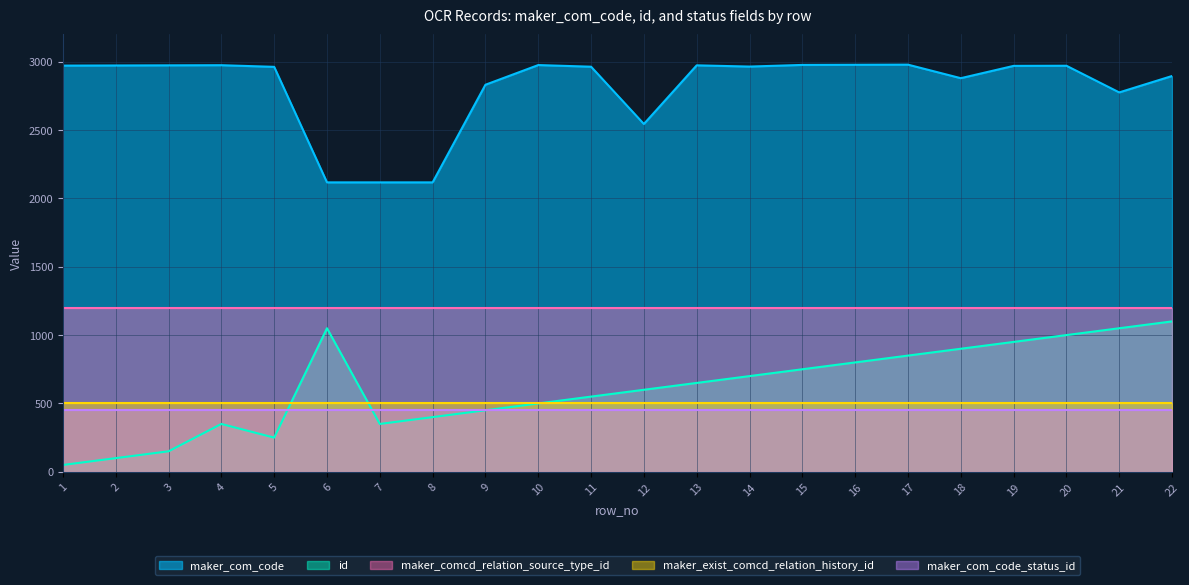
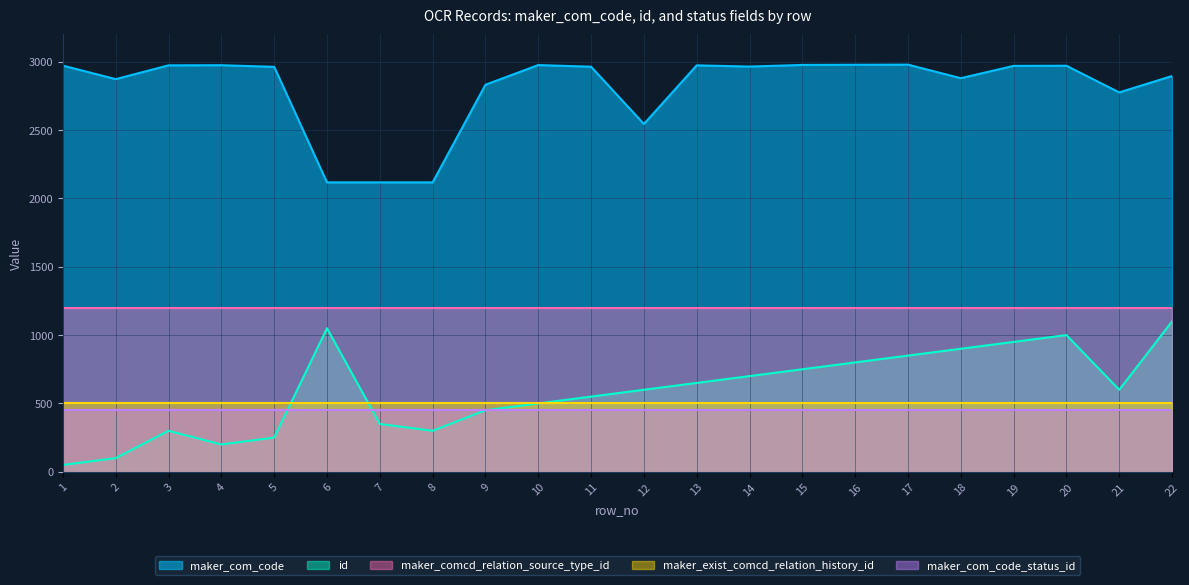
  {
    "maker_com_code": {
      "1": 2970,
-     "2": 2970,
+     "2": 2870,
      "3": 2970,
      "4": 2970,
      "5": 2960,
      "6": 2120,
      "7": 2120,
      "8": 2120,
      "9": 2830,
      "10": 2980,
      "11": 2960,
      "12": 2540,
      "13": 2970,
      "14": 2960,
      "15": 2980,
      "16": 2980,
      "17": 2980,
      "18": 2880,
      "19": 2970,
      "20": 2970,
      "21": 2780,
      "22": 2900
    },
    "id": {
      "1": 50,
      "2": 100,
-     "3": 150,
-     "4": 350,
+     "3": 300,
+     "4": 200,
      "5": 250,
      "6": 1050,
      "7": 350,
-     "8": 400,
+     "8": 300,
      "11": 550,
      "12": 600,
      "13": 650,
      "14": 700,
      "15": 750,
      "16": 800,
      "17": 850,
      "18": 900,
      "19": 950,
      "20": 1000,
-     "21": 1050,
+     "21": 600,
      "22": 1100
    },
    "maker_comcd_relation_source_type_id": {
      "1": 1200,
      "2": 1200,
      "3": 1200,
      "4": 1200,
      "5": 1200,
      "6": 1200,
      "7": 1200,
      "8": 1200,
      "9": 1200,
      "10": 1200,
      "11": 1200,
      "12": 1200,
      "13": 1200,
      "14": 1200,
      "15": 1200,
      "16": 1200,
      "17": 1200,
      "18": 1200,
      "19": 1200,
      "20": 1200,
      "21": 1200,
      "22": 1200
    },
    "maker_exist_comcd_relation_history_id": {
      "1": 500,
      "2": 500,
      "3": 500,
      "4": 500,
      "5": 500,
      "6": 500,
      "7": 500,
      "8": 500,
      "9": 500,
      "11": 500,
      "12": 500,
      "13": 500,
      "14": 500,
      "15": 500,
      "16": 500,
      "17": 500,
      "18": 500,
      "19": 500,
      "20": 500,
      "21": 500,
      "22": 500
    },
    "maker_com_code_status_id": {
      "1": 450,
      "2": 450,
      "3": 450,
      "4": 450,
      "5": 450,
      "6": 450,
      "7": 450,
      "8": 450,
      "10": 450,
      "11": 450,
      "12": 450,
      "13": 450,
      "14": 450,
      "15": 450,
      "16": 450,
      "17": 450,
      "18": 450,
      "19": 450,
      "20": 450,
      "21": 450,
      "22": 450
    }
  }
